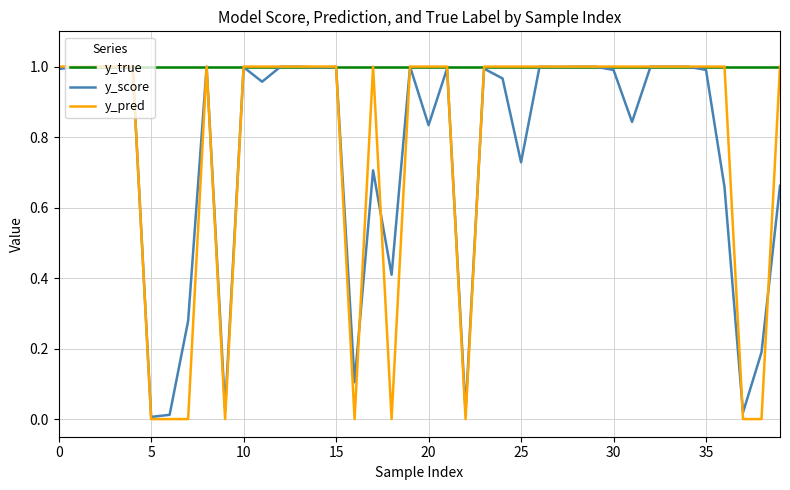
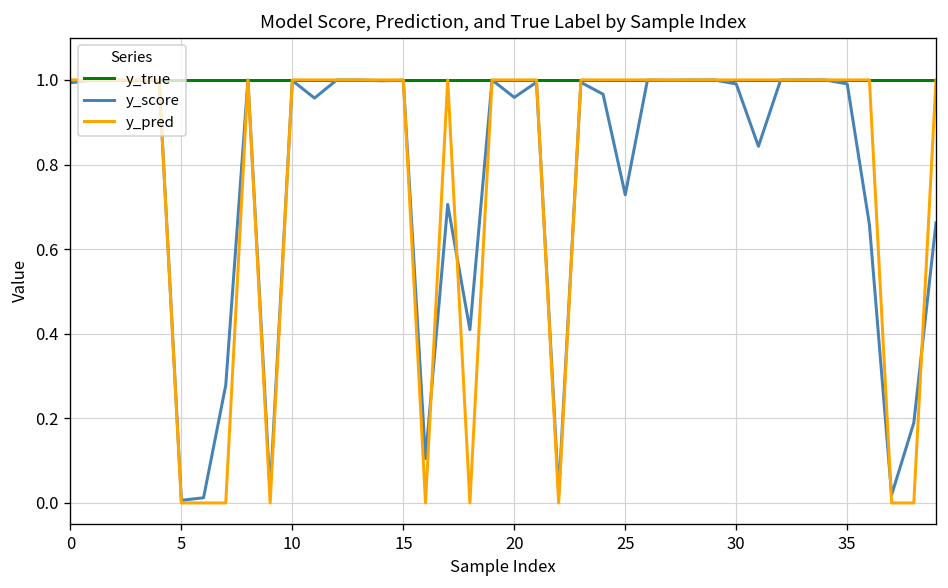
  {
    "y_score": {
-     "20": 0.83,
+     "20": 0.96,
      "25": 0.73,
      "30": 0.99,
      "35": 0.99
    }
  }
